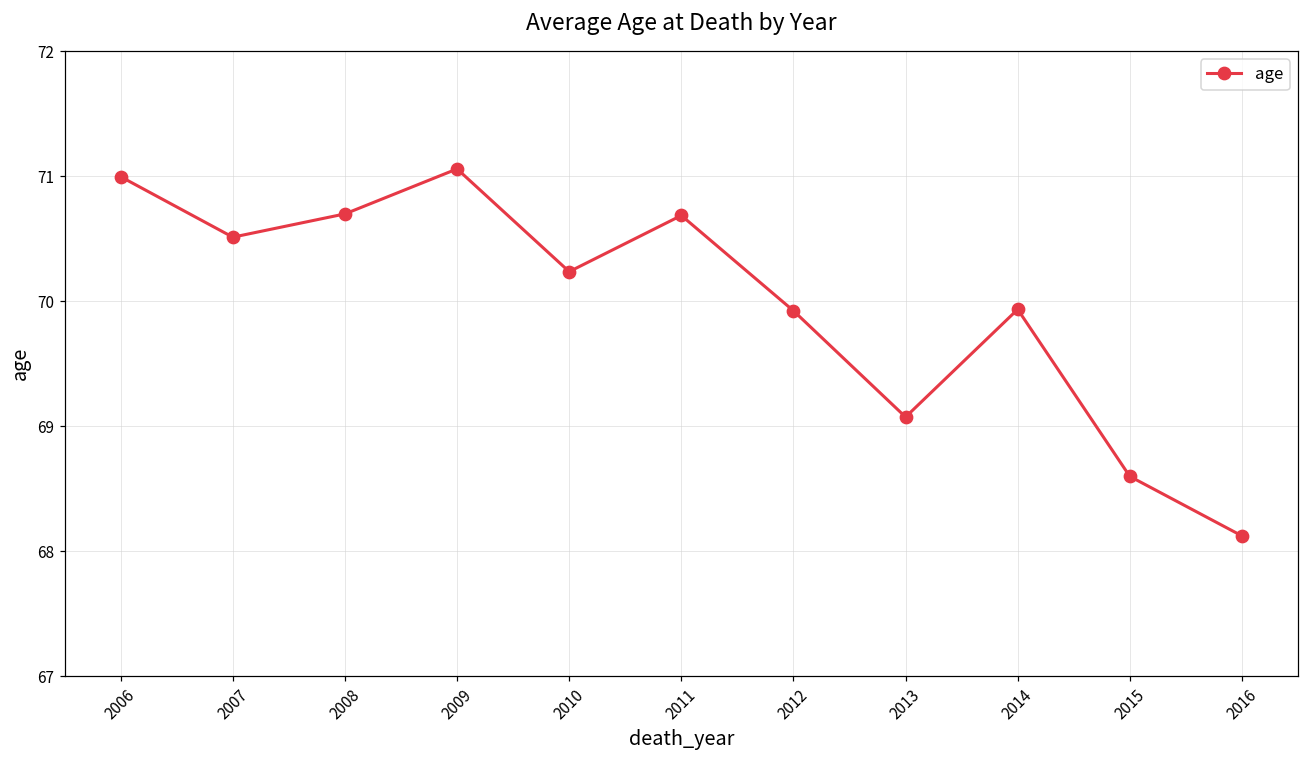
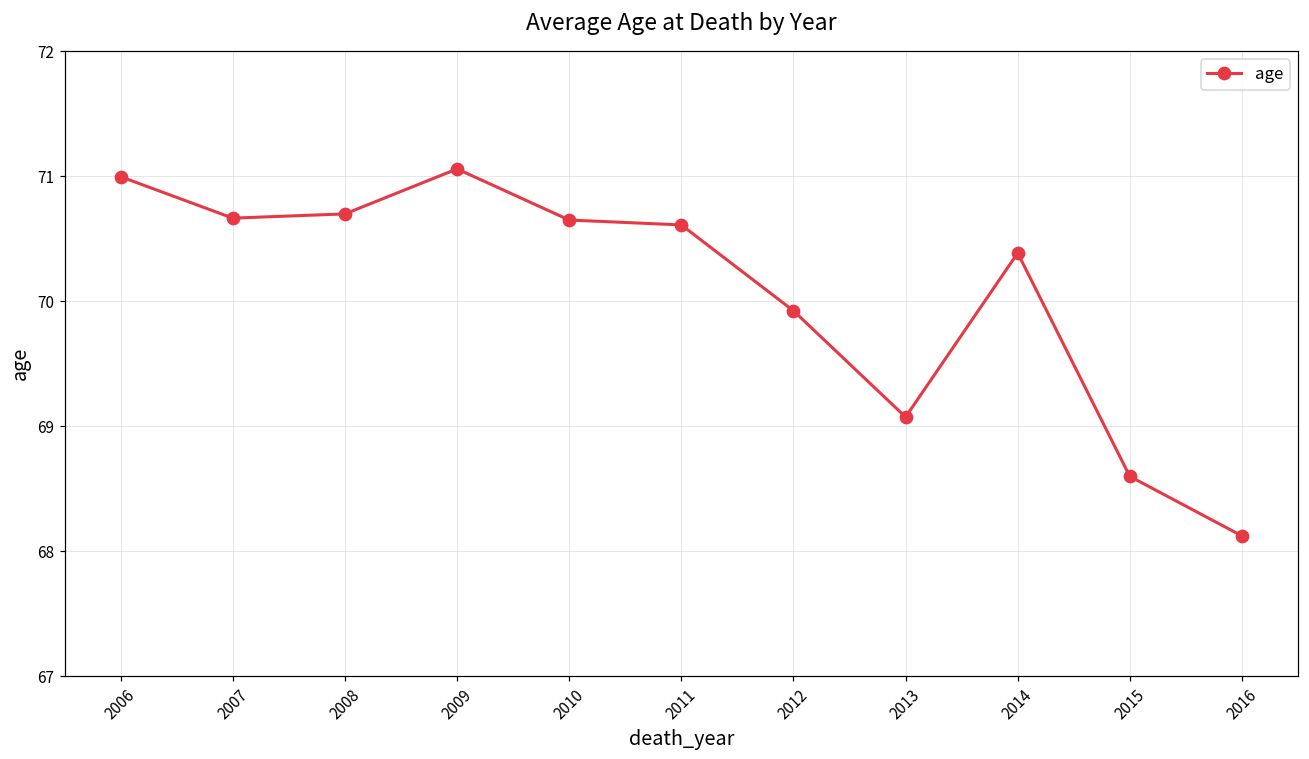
  {
    "2006": 71.00,
-   "2007": 70.51,
+   "2007": 70.66,
    "2008": 70.70,
    "2009": 71.06,
-   "2010": 70.24,
-   "2011": 70.69,
+   "2010": 70.65,
+   "2011": 70.61,
    "2012": 69.92,
    "2013": 69.07,
-   "2014": 69.93,
+   "2014": 70.39,
    "2015": 68.60,
    "2016": 68.12
  }
